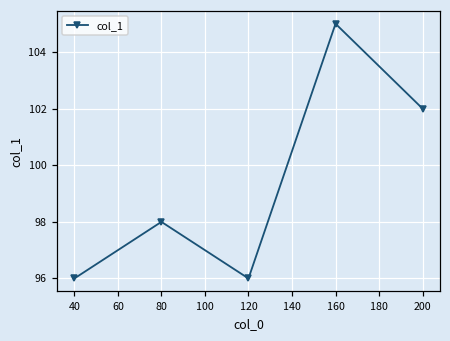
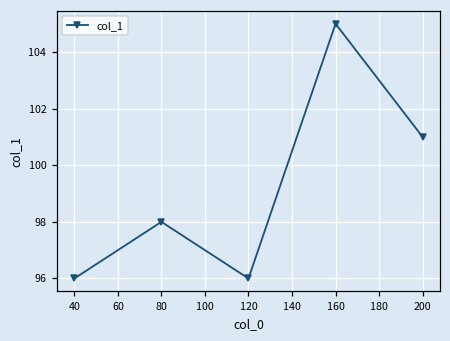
  {
    "40": 96,
    "80": 98,
    "120": 96,
    "160": 105,
-   "200": 102
+   "200": 101
  }
